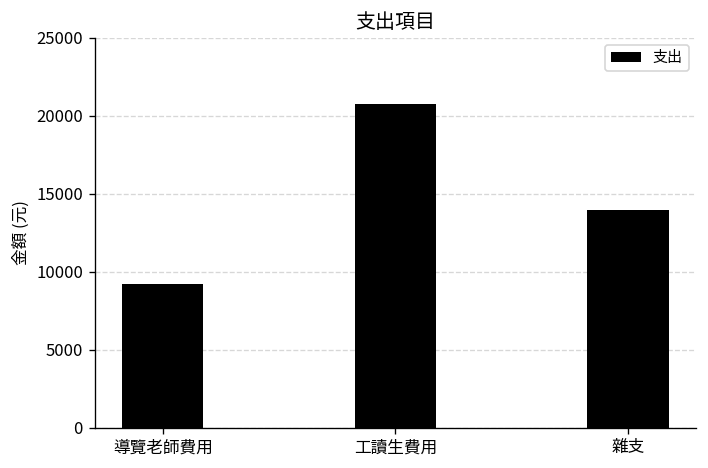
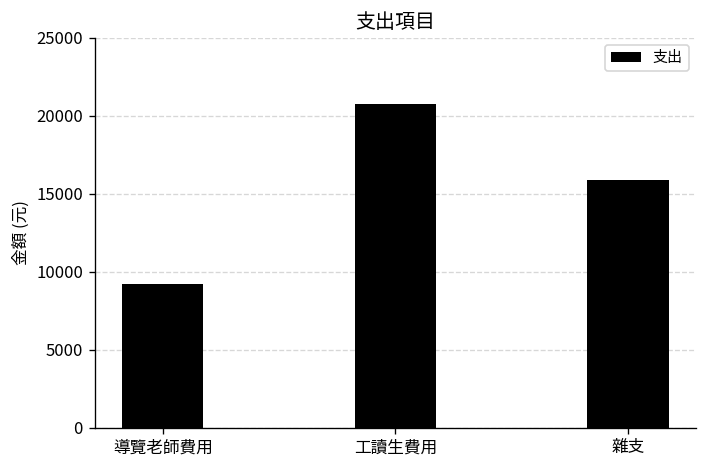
  {
    "導覽老師費用": 9200,
    "工讀生費用": 20700,
-   "雜支": 13900
+   "雜支": 15900
  }
